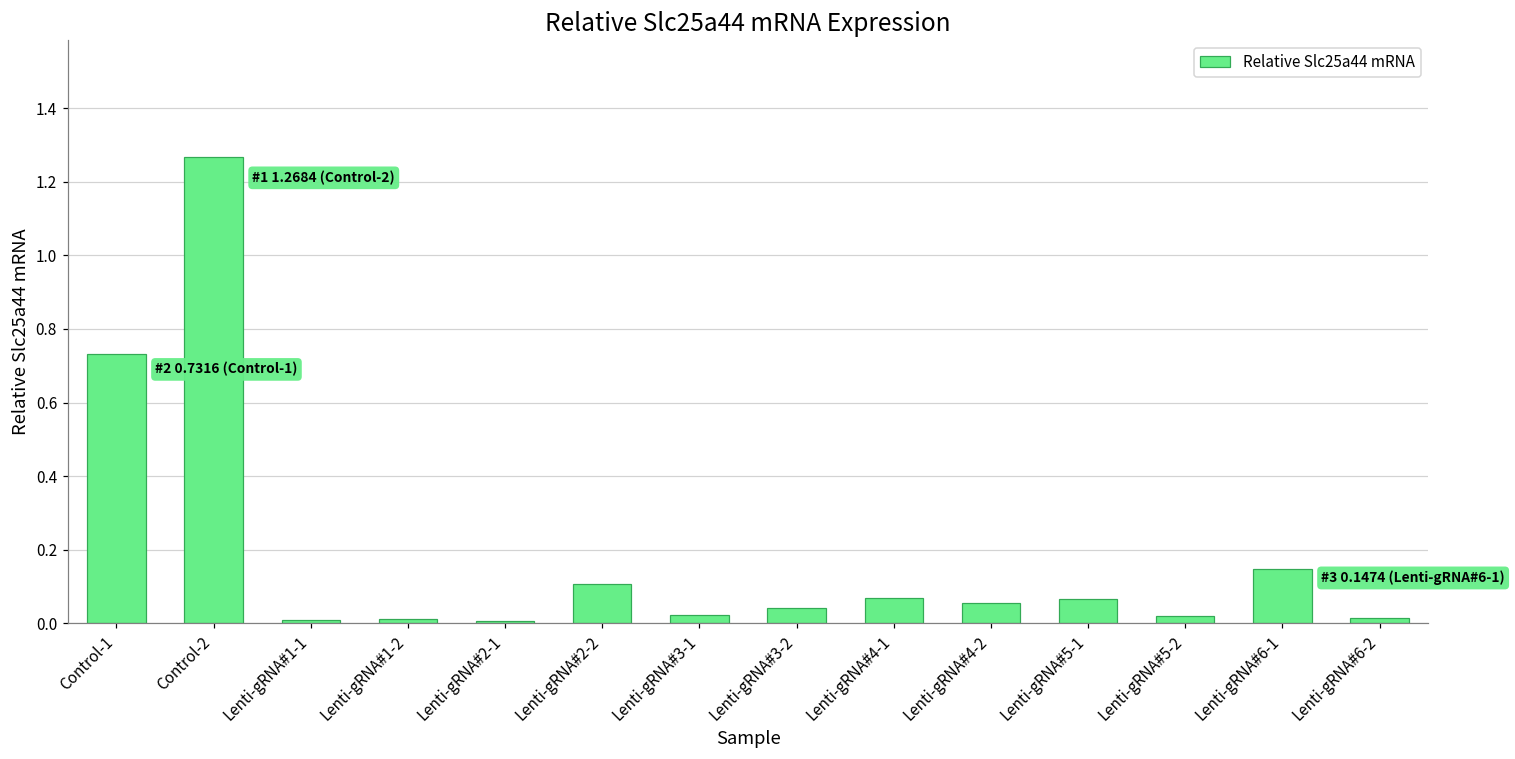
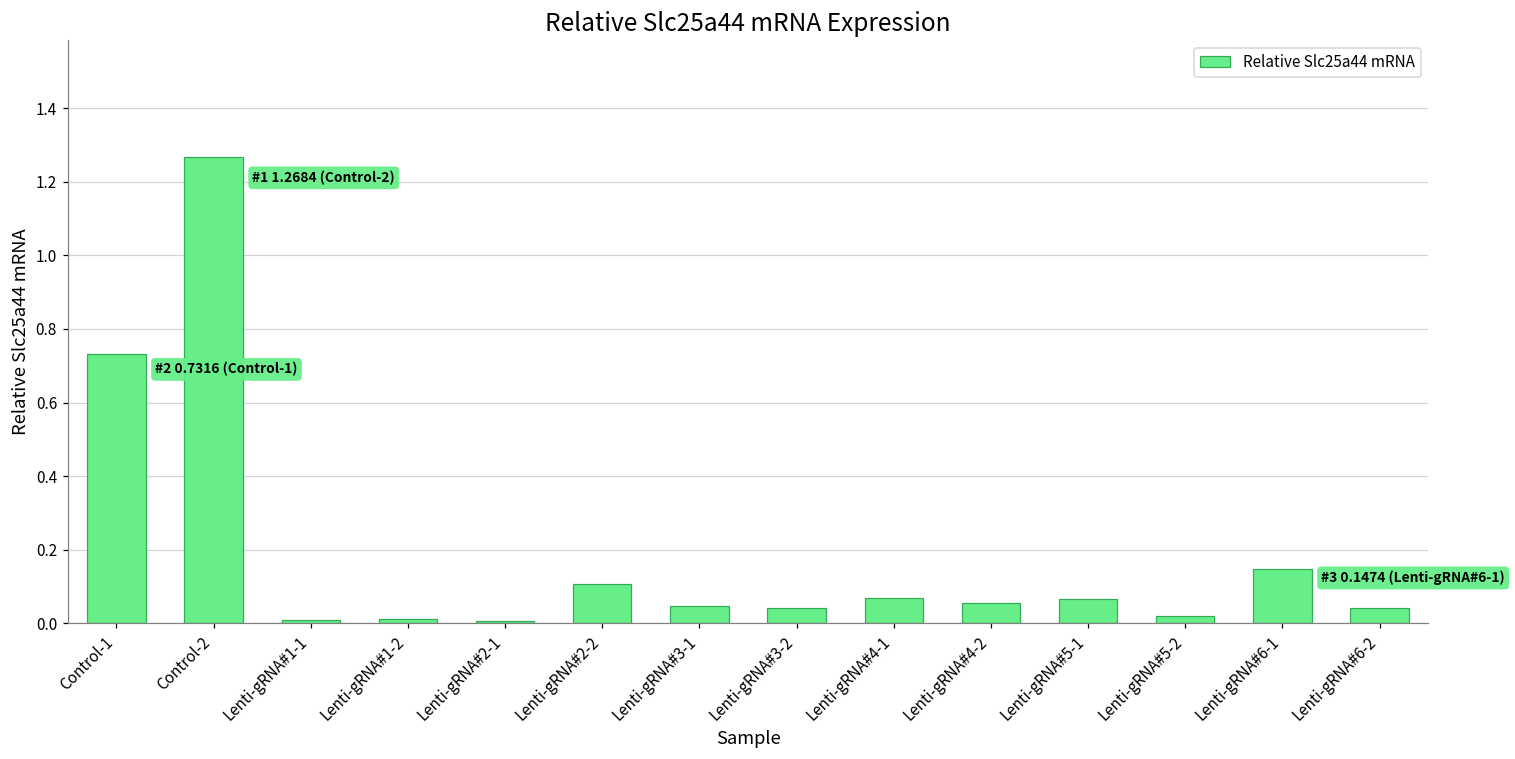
  {
    "Control-1": 0.73,
    "Lenti-gRNA#1-1": 0.01,
    "Lenti-gRNA#1-2": 0.01,
    "Lenti-gRNA#2-2": 0.11,
-   "Lenti-gRNA#3-1": 0.02,
+   "Lenti-gRNA#3-1": 0.05,
    "Lenti-gRNA#3-2": 0.04,
    "Lenti-gRNA#4-1": 0.07,
    "Lenti-gRNA#4-2": 0.06,
    "Lenti-gRNA#5-1": 0.07,
    "Lenti-gRNA#5-2": 0.02,
    "Lenti-gRNA#6-1": 0.15,
-   "Lenti-gRNA#6-2": 0.02
+   "Lenti-gRNA#6-2": 0.04
  }
